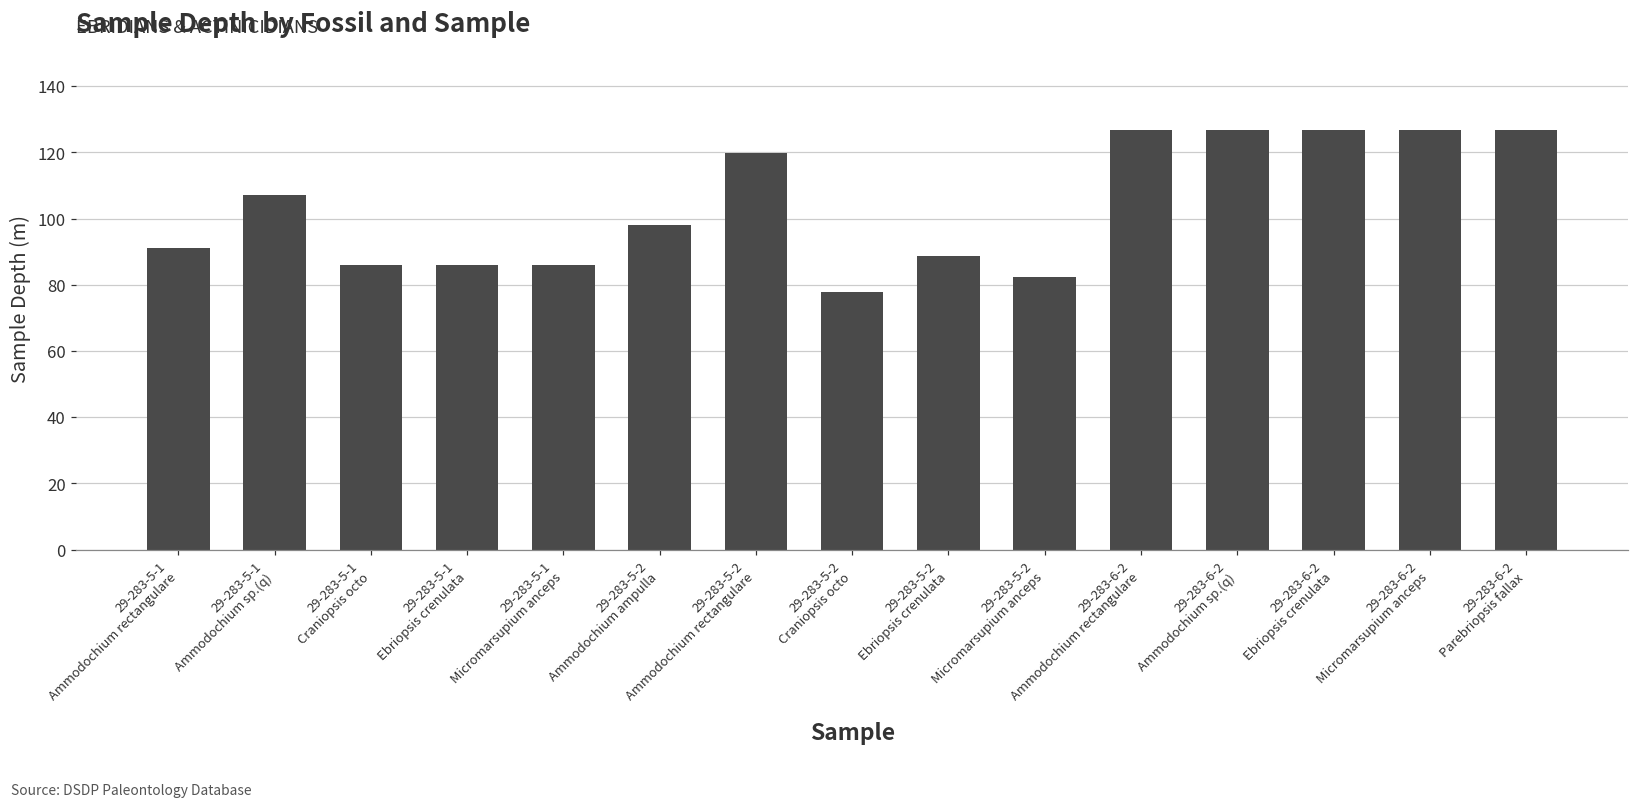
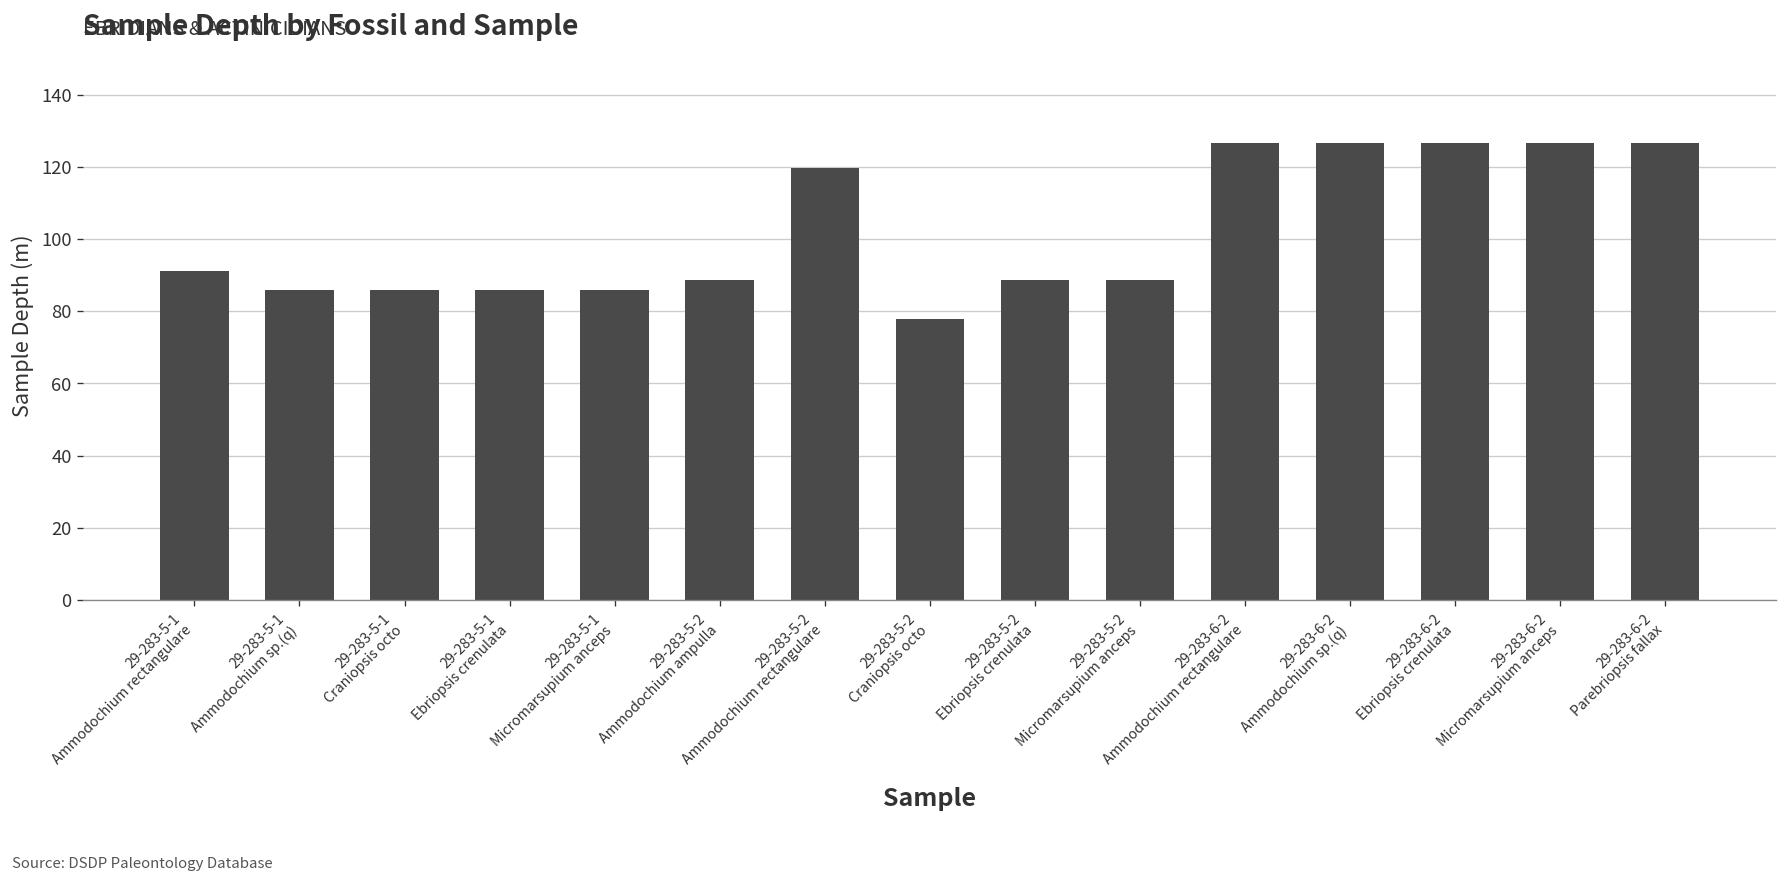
  {
    "29-283-5-1 Ammodochium rectangulare": 91,
-   "29-283-5-1 Ammodochium sp.(q)": 107,
+   "29-283-5-1 Ammodochium sp.(q)": 86,
    "29-283-5-1 Craniopsis octo": 86,
    "29-283-5-1 Ebriopsis crenulata": 86,
    "29-283-5-1 Micromarsupium anceps": 86,
-   "29-283-5-2 Ammodochium ampulla": 98,
+   "29-283-5-2 Ammodochium ampulla": 89,
    "29-283-5-2 Ammodochium rectangulare": 120,
    "29-283-5-2 Craniopsis octo": 78,
    "29-283-5-2 Ebriopsis crenulata": 89,
-   "29-283-5-2 Micromarsupium anceps": 82,
+   "29-283-5-2 Micromarsupium anceps": 89,
    "29-283-6-2 Ammodochium rectangulare": 127,
    "29-283-6-2 Ammodochium sp.(q)": 127,
    "29-283-6-2 Ebriopsis crenulata": 127,
    "29-283-6-2 Micromarsupium anceps": 127,
    "29-283-6-2 Parebriopsis fallax": 127
  }
